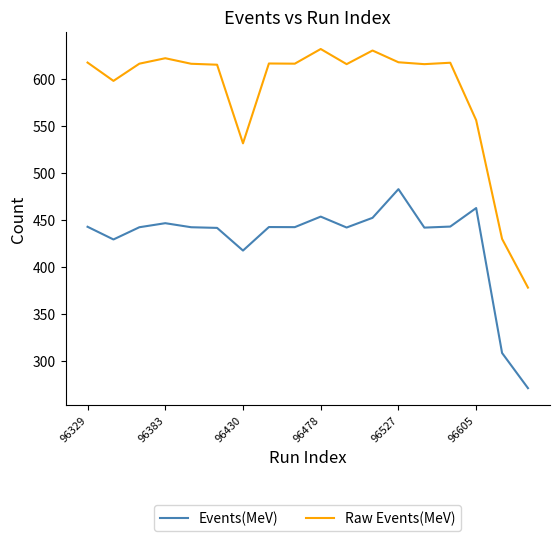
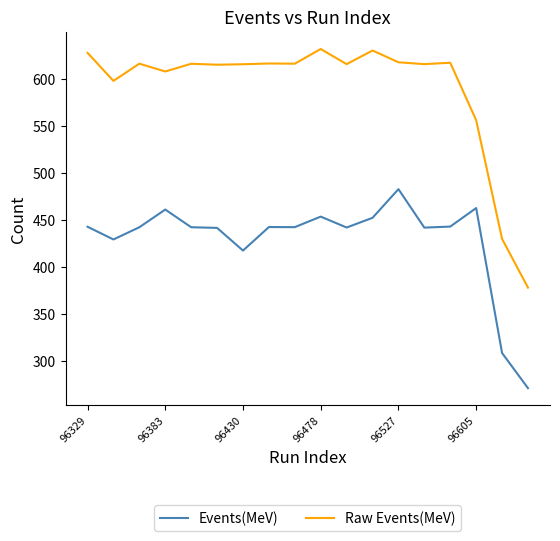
  {
    "Events(MeV)": {
      "96329": 440,
-     "96383": 450,
+     "96383": 460,
      "96430": 420,
      "96478": 450,
      "96527": 480,
      "96605": 460
    },
    "Raw Events(MeV)": {
-     "96329": 620,
-     "96383": 620,
-     "96430": 530,
+     "96329": 630,
+     "96383": 610,
+     "96430": 620,
      "96478": 630,
      "96527": 620,
      "96605": 560
    }
  }
